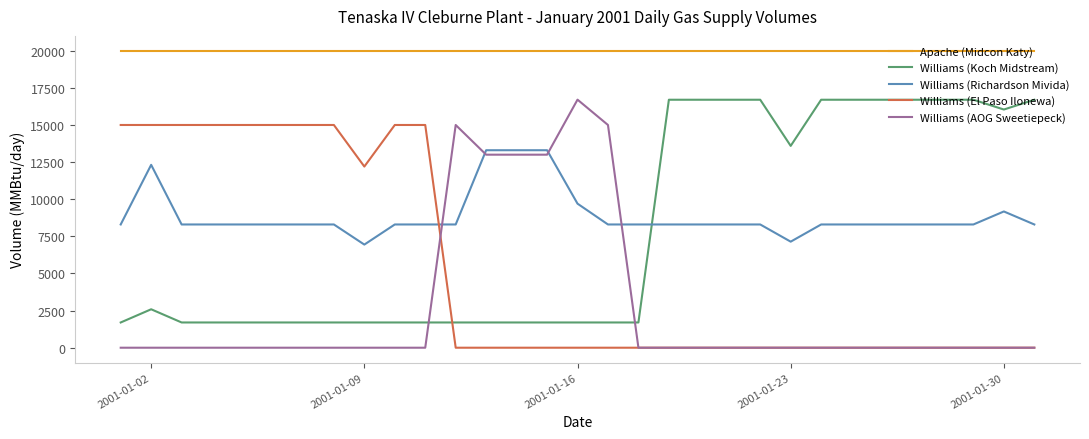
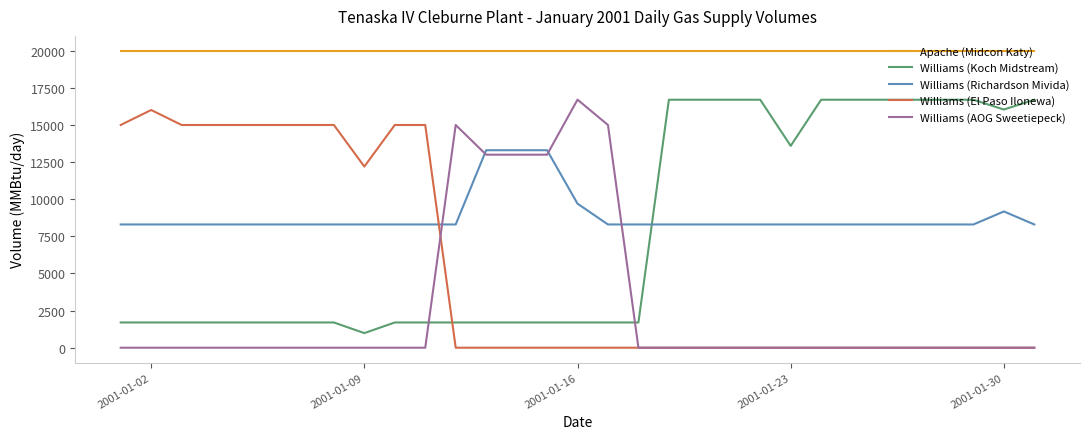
  {
    "Apache (Midcon Katy)": {
      "2001-01-02": 20000,
      "2001-01-09": 20000,
      "2001-01-16": 20000,
      "2001-01-23": 20000,
      "2001-01-30": 20000
    },
    "Williams (Koch Midstream)": {
-     "2001-01-02": 2600,
-     "2001-01-09": 1700,
+     "2001-01-02": 1700,
+     "2001-01-09": 1000,
      "2001-01-16": 1700,
      "2001-01-23": 13600,
      "2001-01-30": 16000
    },
    "Williams (Richardson Mivida)": {
-     "2001-01-02": 12300,
-     "2001-01-09": 6900,
+     "2001-01-02": 8300,
+     "2001-01-09": 8300,
      "2001-01-16": 9700,
-     "2001-01-23": 7100,
+     "2001-01-23": 8300,
      "2001-01-30": 9200
    },
    "Williams (El Paso Ilonewa)": {
-     "2001-01-02": 15000,
+     "2001-01-02": 16000,
      "2001-01-09": 12200,
      "2001-01-16": 0
    },
    "Williams (AOG Sweetiepeck)": {
      "2001-01-02": 0,
      "2001-01-09": 0,
      "2001-01-16": 16700
    }
  }
